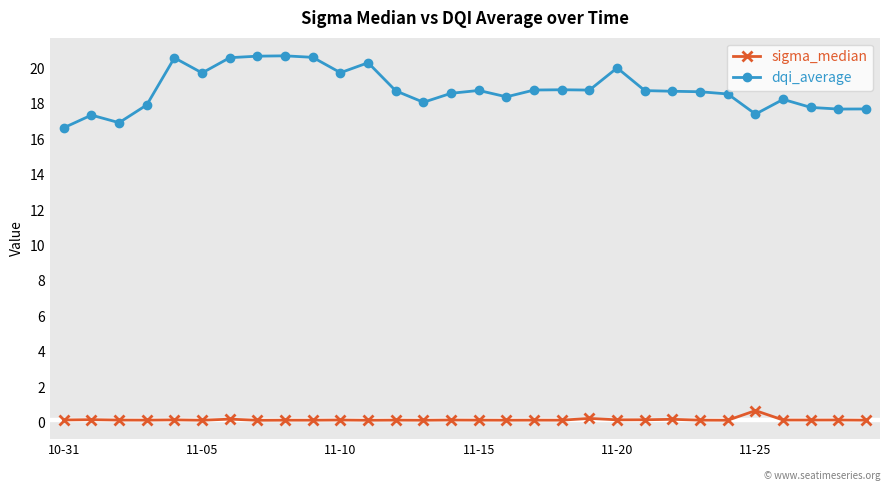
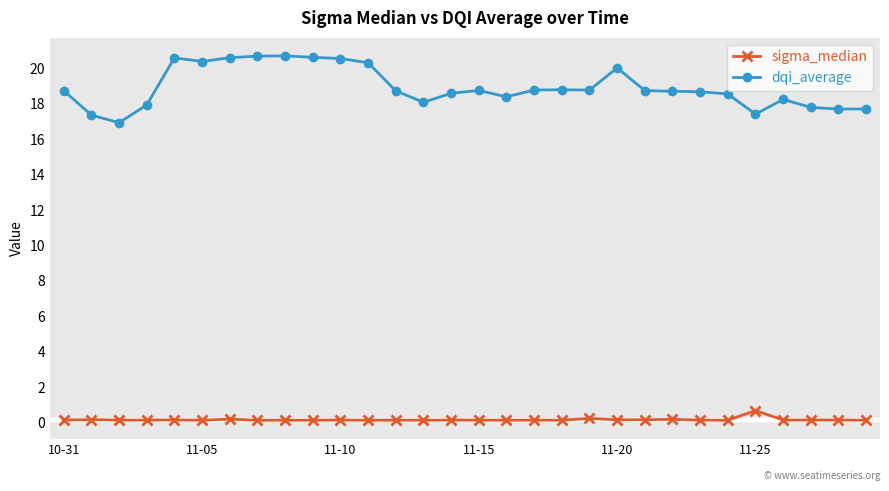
  {
    "sigma_median": {
      "10-31": 0.1,
      "11-05": 0.1,
      "11-10": 0.1,
      "11-15": 0.1,
      "11-20": 0.1,
      "11-25": 0.7
    },
    "dqi_average": {
-     "10-31": 16.6,
-     "11-05": 19.7,
-     "11-10": 19.7,
+     "10-31": 18.7,
+     "11-05": 20.4,
+     "11-10": 20.5,
      "11-15": 18.7,
      "11-20": 20.0,
      "11-25": 17.4
    }
  }
